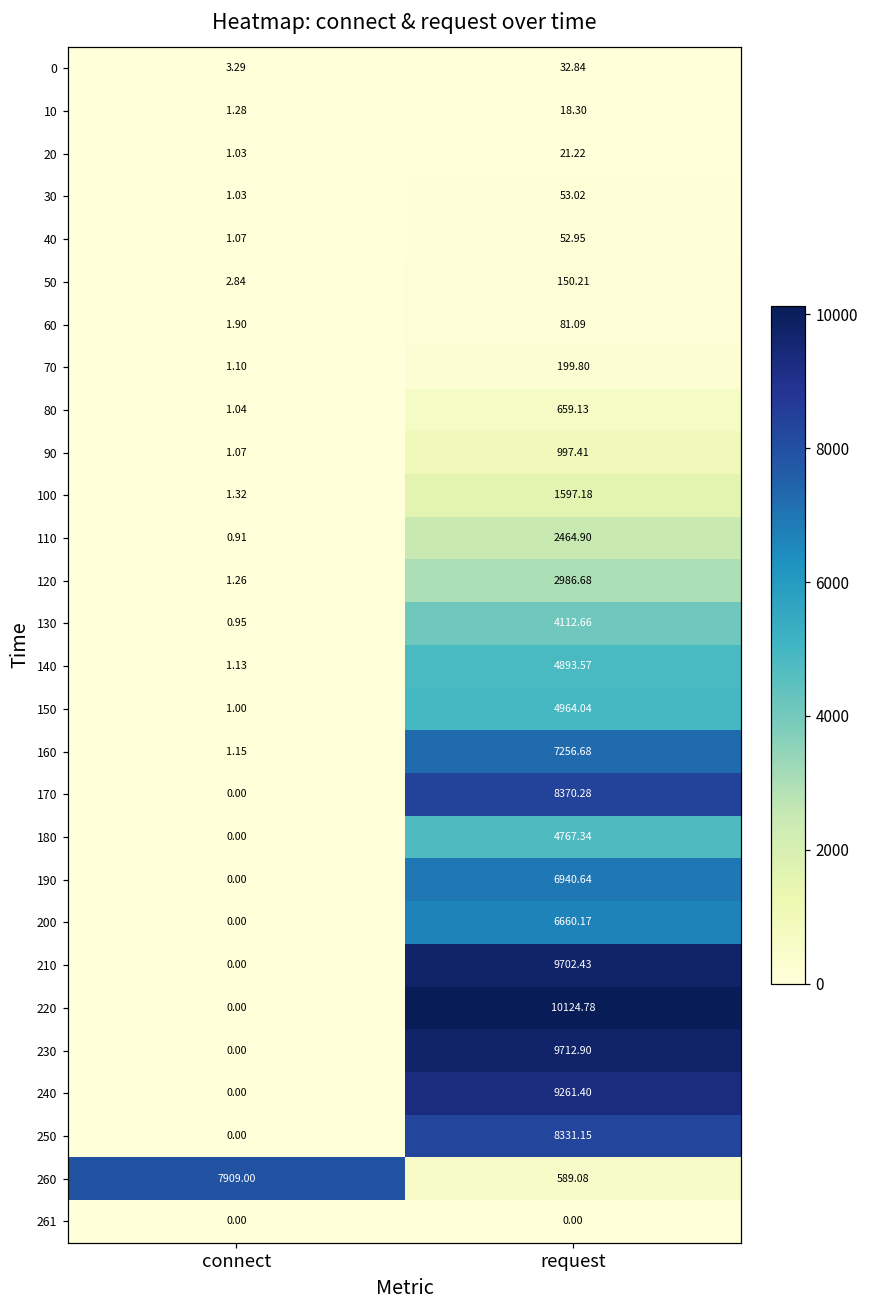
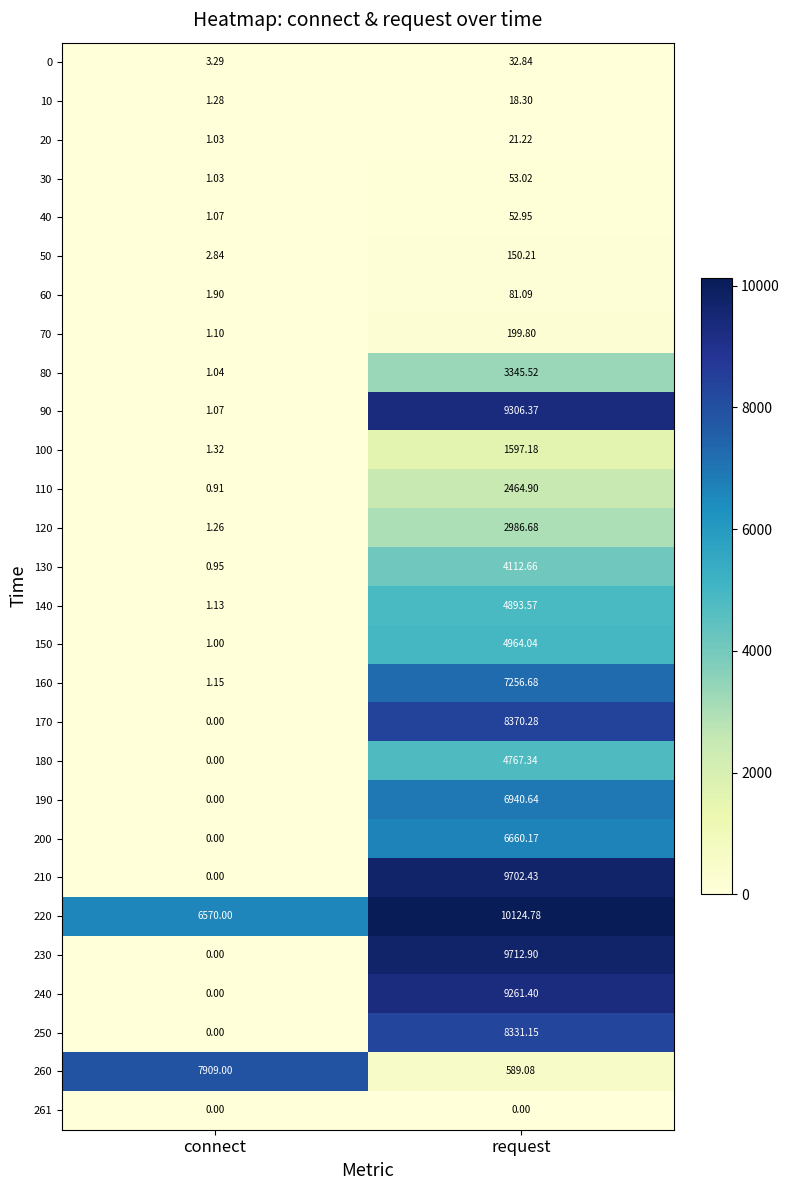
  {
    "0": {
      "connect": 3.29,
      "request": 32.84
    },
    "10": {
      "connect": 1.28,
      "request": 18.30
    },
    "20": {
      "connect": 1.03,
      "request": 21.22
    },
    "30": {
      "connect": 1.03,
      "request": 53.02
    },
    "40": {
      "connect": 1.07,
      "request": 52.95
    },
    "50": {
      "connect": 2.84,
      "request": 150.21
    },
    "60": {
      "connect": 1.90,
      "request": 81.09
    },
    "70": {
      "connect": 1.10,
      "request": 199.80
    },
    "80": {
      "connect": 1.04,
-     "request": 659.13
+     "request": 3345.52
    },
    "90": {
      "connect": 1.07,
-     "request": 997.41
+     "request": 9306.37
    },
    "100": {
      "connect": 1.32,
      "request": 1597.18
    },
    "110": {
      "connect": 0.91,
      "request": 2464.90
    },
    "120": {
      "connect": 1.26,
      "request": 2986.68
    },
    "130": {
      "connect": 0.95,
      "request": 4112.66
    },
    "140": {
      "connect": 1.13,
      "request": 4893.57
    },
    "150": {
      "connect": 1.00,
      "request": 4964.04
    },
    "160": {
      "connect": 1.15,
      "request": 7256.68
    },
    "170": {
      "connect": 0.00,
      "request": 8370.28
    },
    "180": {
      "connect": 0.00,
      "request": 4767.34
    },
    "190": {
      "connect": 0.00,
      "request": 6940.64
    },
    "200": {
      "connect": 0.00,
      "request": 6660.17
    },
    "210": {
      "connect": 0.00,
      "request": 9702.43
    },
    "220": {
-     "connect": 0.00,
+     "connect": 6570.00,
      "request": 10124.78
    },
    "230": {
      "connect": 0.00,
      "request": 9712.90
    },
    "240": {
      "connect": 0.00,
      "request": 9261.40
    },
    "250": {
      "connect": 0.00,
      "request": 8331.15
    },
    "260": {
      "connect": 7909.00,
      "request": 589.08
    },
    "261": {
      "connect": 0.00,
      "request": 0.00
    }
  }
